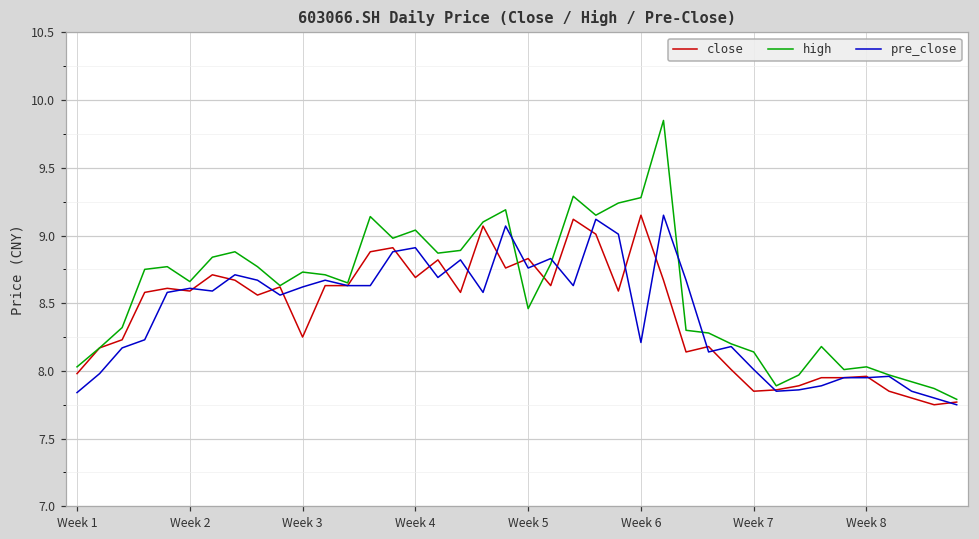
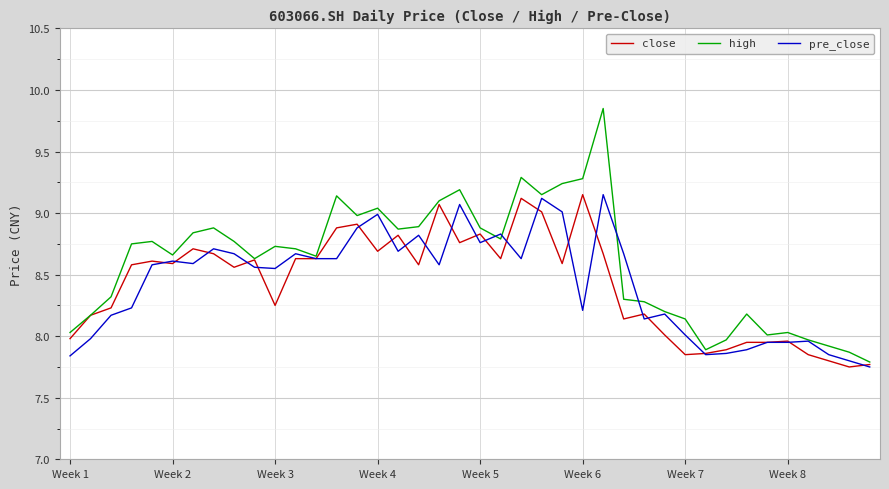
  {
    "close": {
      "Week 1": 7.98,
      "Week 3": 8.25,
      "Week 4": 8.69,
      "Week 5": 8.83,
      "Week 6": 9.15,
      "Week 7": 7.85
    },
    "high": {
      "Week 1": 8.03,
      "Week 2": 8.66,
      "Week 3": 8.73,
      "Week 4": 9.04,
-     "Week 5": 8.46,
+     "Week 5": 8.88,
      "Week 6": 9.28,
      "Week 7": 8.14,
      "Week 8": 8.03
    },
    "pre_close": {
      "Week 1": 7.84,
-     "Week 3": 8.62,
-     "Week 4": 8.91,
+     "Week 3": 8.55,
+     "Week 4": 8.99,
      "Week 5": 8.76,
      "Week 6": 8.21,
      "Week 7": 8.01
    }
  }
